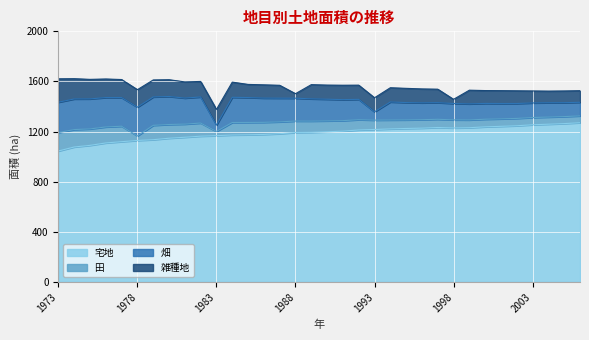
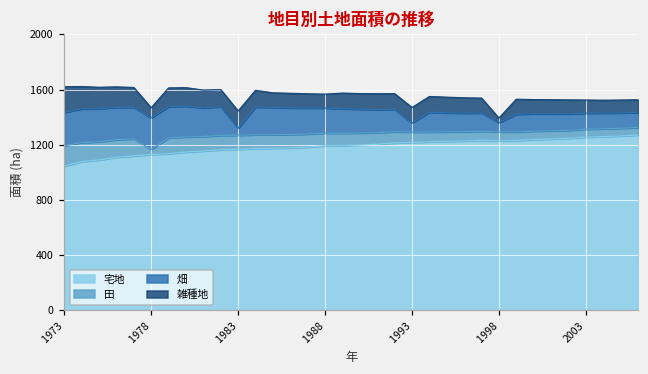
  {
    "宅地": {
      "1973": 1040,
      "1978": 1130,
      "1983": 1170,
      "1988": 1190,
      "1993": 1220,
      "1998": 1230,
      "2003": 1250
    },
    "田": {
      "1973": 150,
      "1978": 40,
-     "1983": 30,
+     "1983": 100,
      "1988": 90,
      "1993": 70,
      "1998": 60,
      "2003": 60
    },
    "畑": {
      "1973": 240,
      "1978": 230,
      "1983": 50,
      "1988": 180,
      "1993": 70,
-     "1998": 130,
+     "1998": 70,
      "2003": 120
    },
    "雑種地": {
      "1973": 190,
-     "1978": 140,
+     "1978": 70,
      "1983": 130,
-     "1988": 40,
+     "1988": 100,
      "1993": 110,
      "1998": 30,
      "2003": 100
    }
  }
